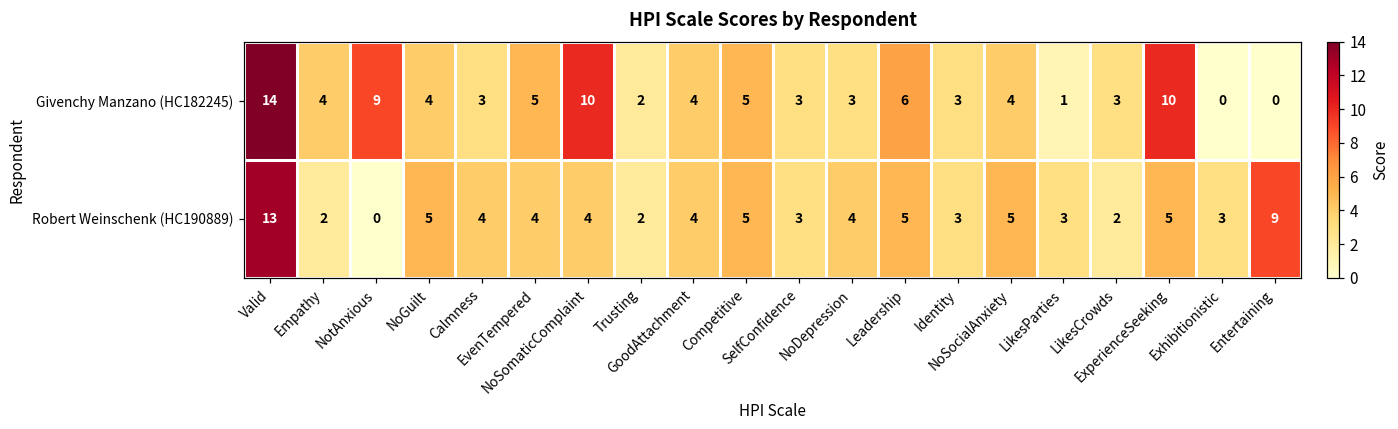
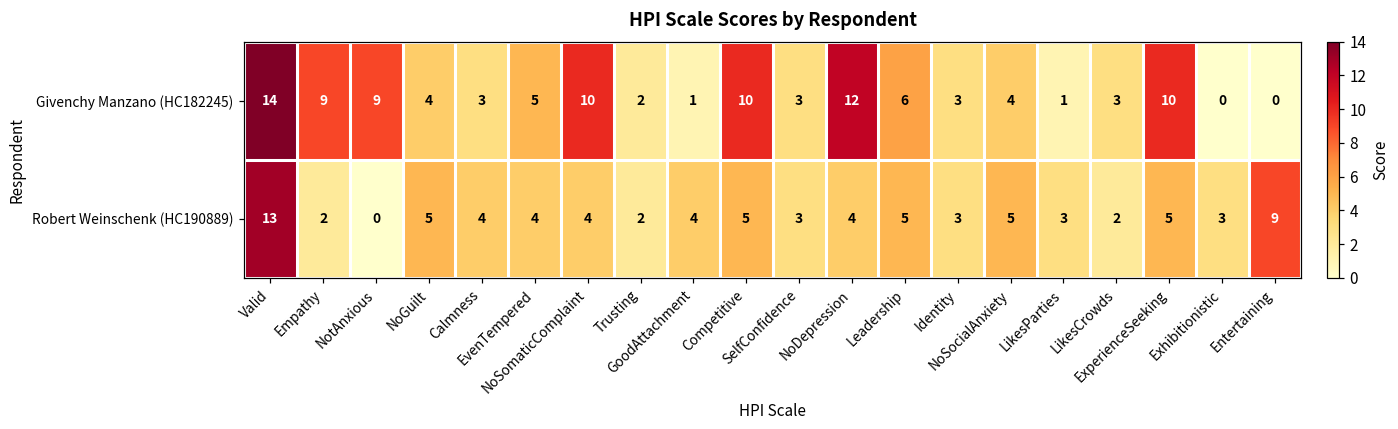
  {
    "Givenchy Manzano (HC182245)": {
      "Valid": 14,
-     "Empathy": 4,
+     "Empathy": 9,
      "NotAnxious": 9,
      "NoGuilt": 4,
      "Calmness": 3,
      "EvenTempered": 5,
      "NoSomaticComplaint": 10,
      "Trusting": 2,
-     "GoodAttachment": 4,
-     "Competitive": 5,
+     "GoodAttachment": 1,
+     "Competitive": 10,
      "SelfConfidence": 3,
-     "NoDepression": 3,
+     "NoDepression": 12,
      "Leadership": 6,
      "Identity": 3,
      "NoSocialAnxiety": 4,
      "LikesParties": 1,
      "LikesCrowds": 3,
      "ExperienceSeeking": 10,
      "Exhibitionistic": 0,
      "Entertaining": 0
    },
    "Robert Weinschenk (HC190889)": {
      "Valid": 13,
      "Empathy": 2,
      "NotAnxious": 0,
      "NoGuilt": 5,
      "Calmness": 4,
      "EvenTempered": 4,
      "NoSomaticComplaint": 4,
      "Trusting": 2,
      "GoodAttachment": 4,
      "Competitive": 5,
      "SelfConfidence": 3,
      "NoDepression": 4,
      "Leadership": 5,
      "Identity": 3,
      "NoSocialAnxiety": 5,
      "LikesParties": 3,
      "LikesCrowds": 2,
      "ExperienceSeeking": 5,
      "Exhibitionistic": 3,
      "Entertaining": 9
    }
  }
